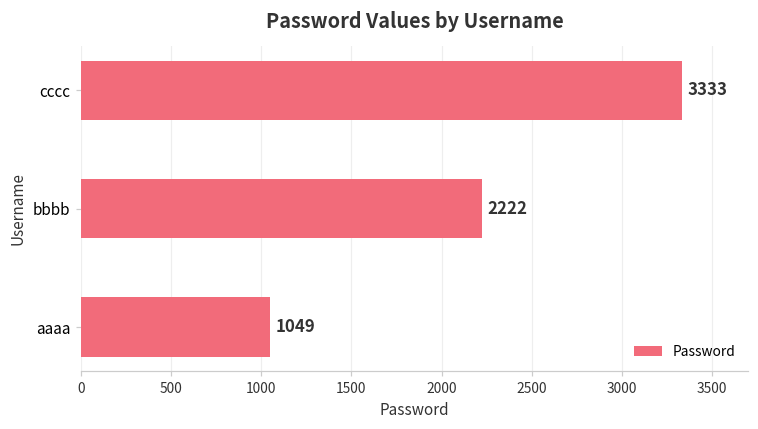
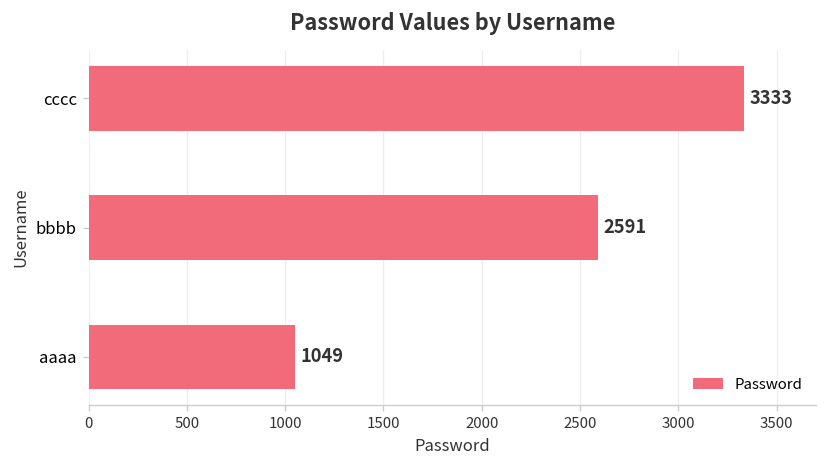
  {
    "cccc": 3333,
-   "bbbb": 2222,
+   "bbbb": 2591,
    "aaaa": 1049
  }
